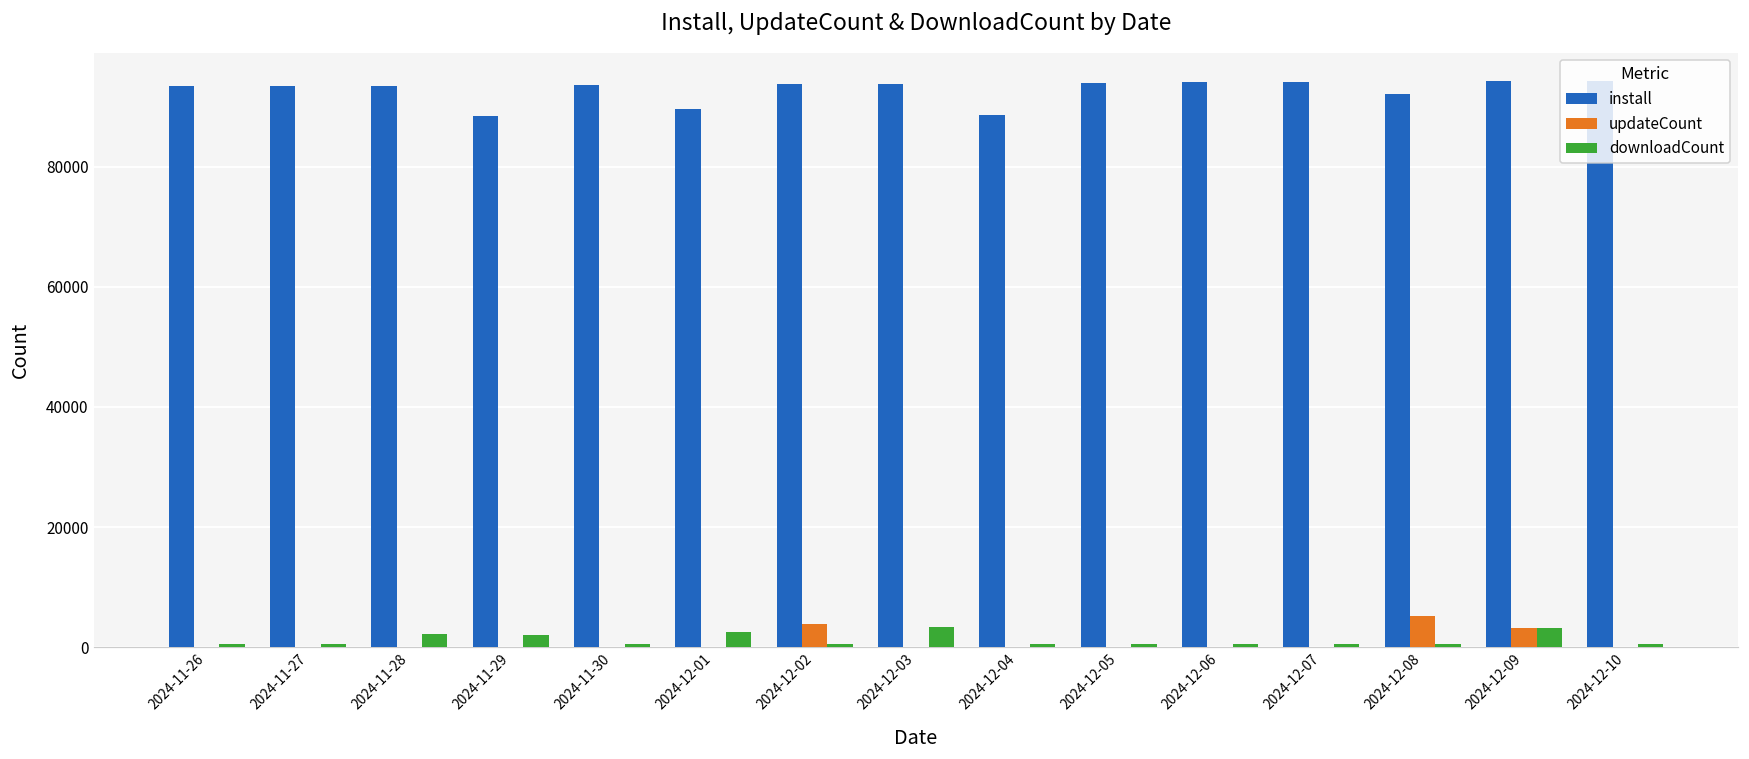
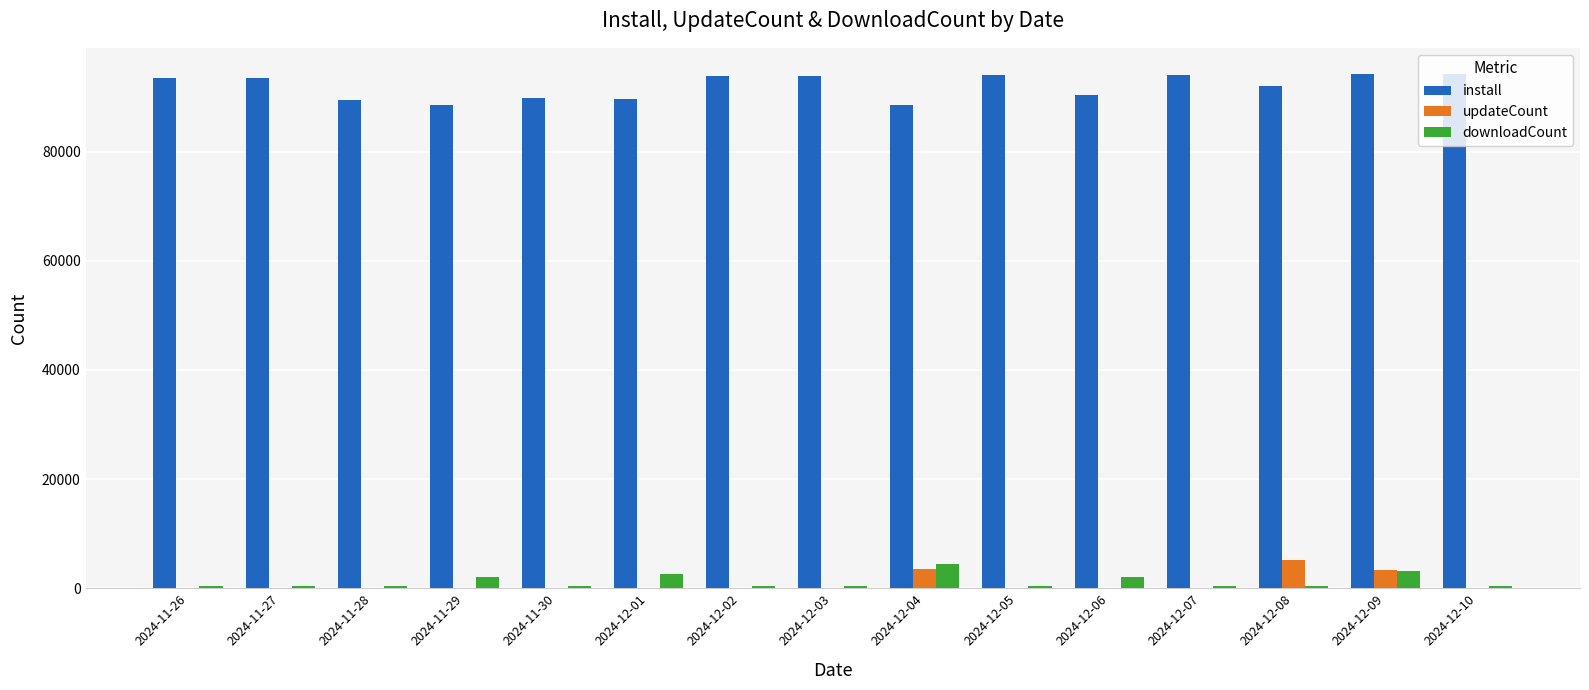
  {
    "install": {
      "2024-11-26": 93000,
      "2024-11-27": 93000,
-     "2024-11-28": 94000,
+     "2024-11-28": 90000,
      "2024-11-29": 89000,
-     "2024-11-30": 94000,
+     "2024-11-30": 90000,
      "2024-12-01": 90000,
      "2024-12-02": 94000,
      "2024-12-03": 94000,
      "2024-12-04": 89000,
      "2024-12-05": 94000,
-     "2024-12-06": 94000,
+     "2024-12-06": 90000,
      "2024-12-07": 94000,
      "2024-12-08": 92000,
      "2024-12-09": 94000
    },
    "updateCount": {
-     "2024-12-02": 4000,
-     "2024-12-04": 0,
+     "2024-12-02": 0,
+     "2024-12-04": 3000,
      "2024-12-08": 5000,
      "2024-12-09": 3000
    },
    "downloadCount": {
      "2024-11-26": 0,
      "2024-11-27": 0,
-     "2024-11-28": 2000,
+     "2024-11-28": 0,
      "2024-11-29": 2000,
      "2024-11-30": 0,
      "2024-12-01": 3000,
      "2024-12-02": 0,
-     "2024-12-03": 3000,
-     "2024-12-04": 0,
+     "2024-12-03": 0,
+     "2024-12-04": 4000,
      "2024-12-05": 0,
-     "2024-12-06": 0,
+     "2024-12-06": 2000,
      "2024-12-07": 0,
      "2024-12-08": 0,
      "2024-12-09": 3000,
      "2024-12-10": 0
    }
  }
